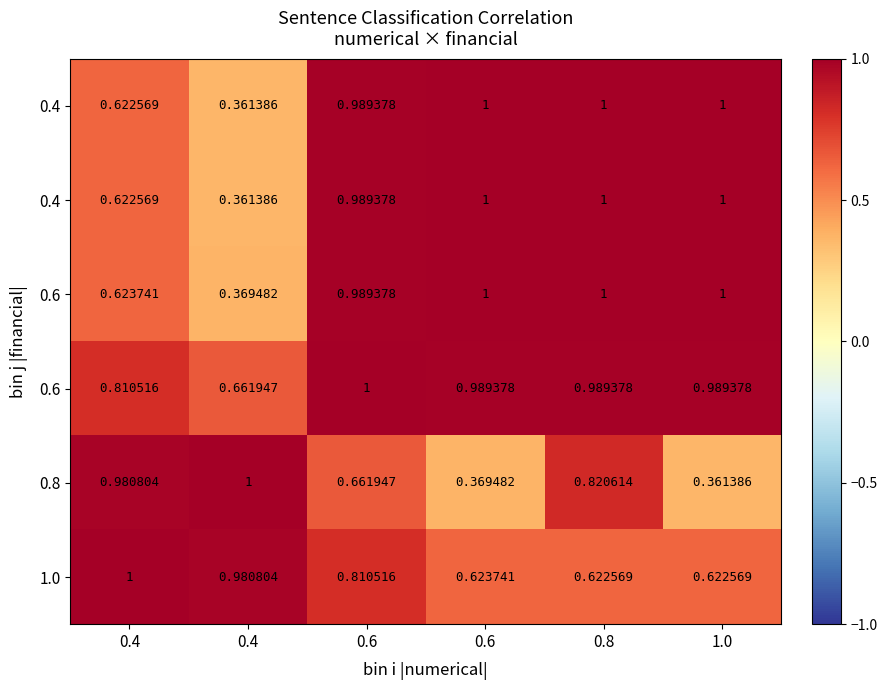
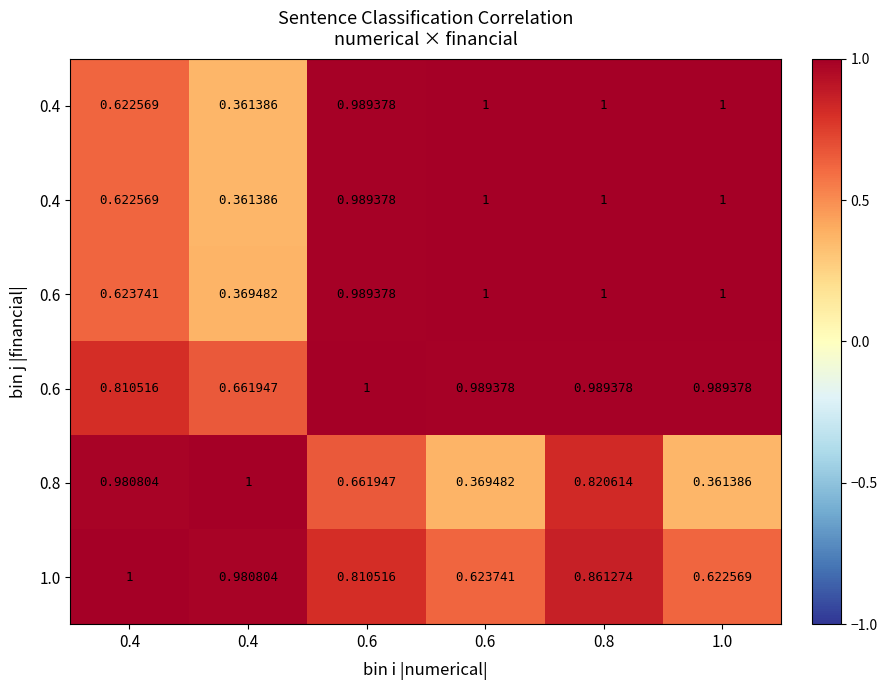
  {
    "0.8": {
      "0.8": 0.820614,
      "1.0": 0.361386
    },
    "1.0": {
-     "0.8": 0.622569,
+     "0.8": 0.861274,
      "1.0": 0.622569
    }
  }
